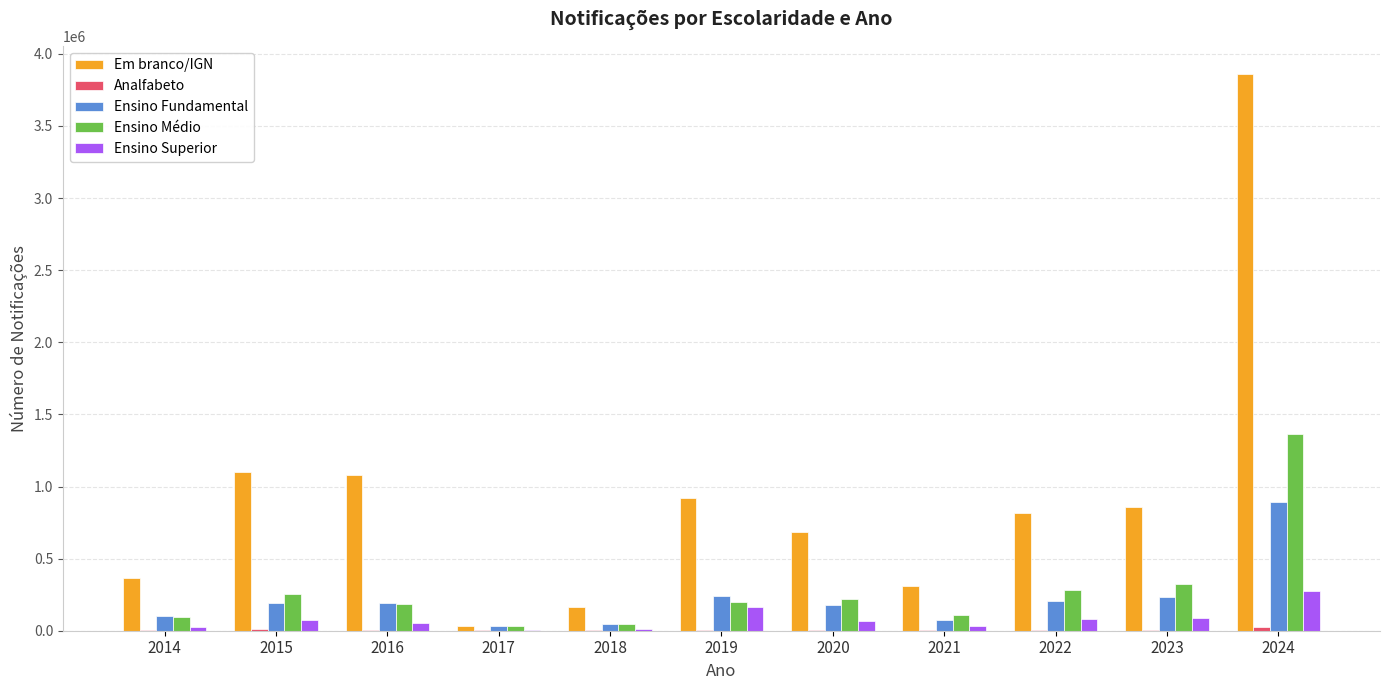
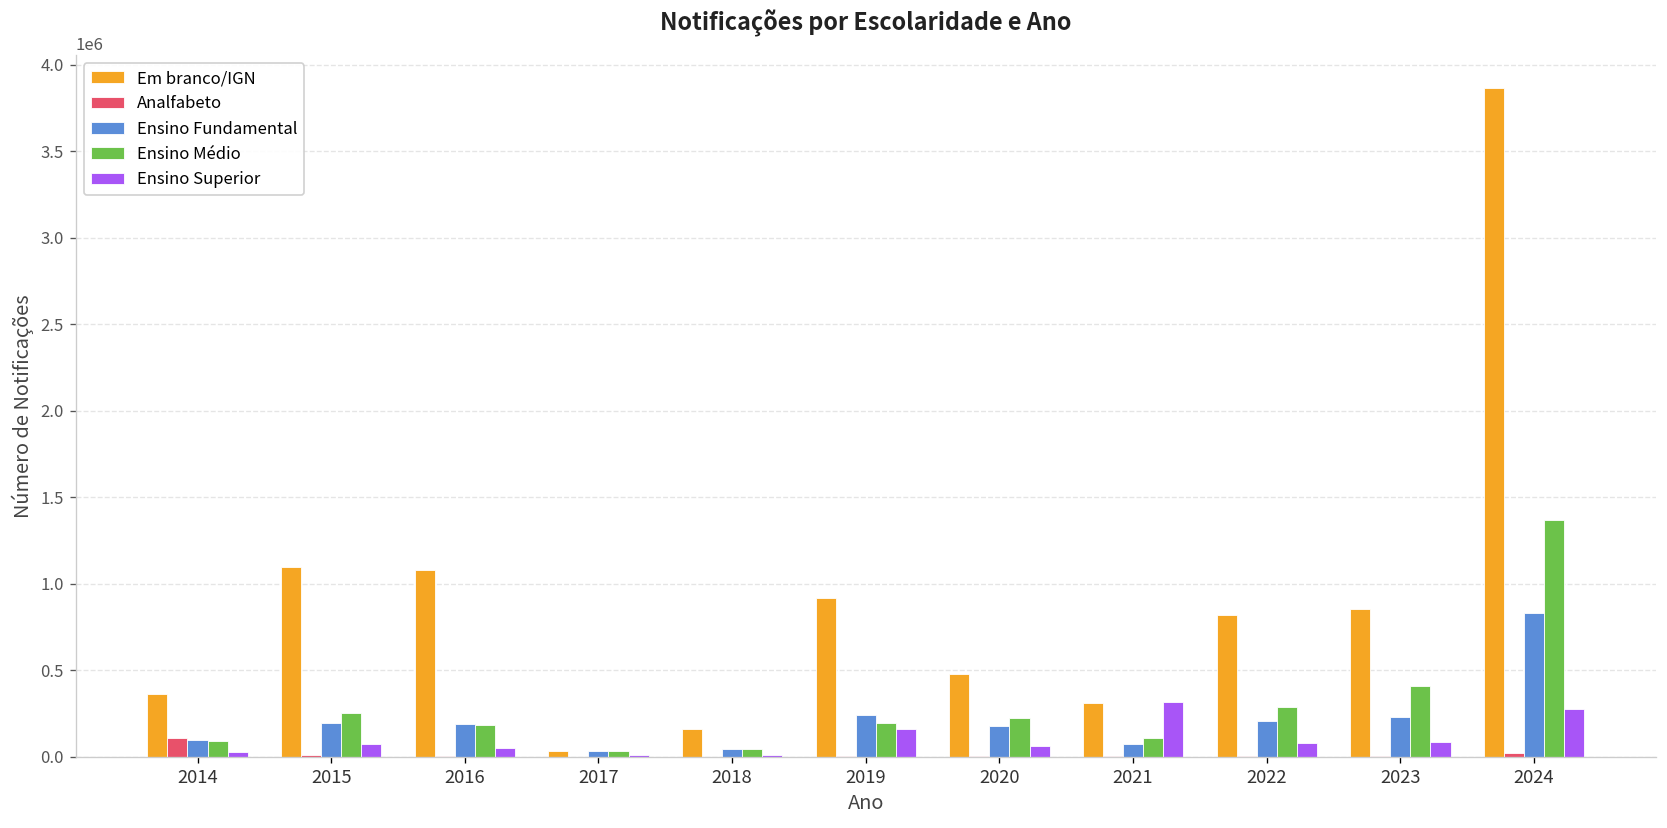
  {
    "Em branco/IGN": {
      "2014": 360000,
      "2015": 1100000,
      "2016": 1080000,
      "2017": 30000,
      "2018": 160000,
      "2019": 920000,
-     "2020": 690000,
+     "2020": 480000,
      "2021": 310000,
      "2022": 820000,
      "2023": 860000,
      "2024": 3860000
    },
    "Analfabeto": {
-     "2014": 0,
+     "2014": 110000,
      "2024": 20000
    },
    "Ensino Fundamental": {
      "2014": 100000,
      "2015": 190000,
      "2016": 190000,
      "2017": 30000,
      "2018": 40000,
      "2019": 240000,
      "2020": 180000,
      "2021": 80000,
      "2022": 200000,
      "2023": 230000,
-     "2024": 890000
+     "2024": 830000
    },
    "Ensino Médio": {
      "2014": 90000,
      "2015": 260000,
      "2016": 190000,
      "2017": 30000,
      "2018": 50000,
      "2019": 200000,
      "2020": 220000,
      "2021": 110000,
      "2022": 290000,
-     "2023": 330000,
+     "2023": 410000,
      "2024": 1370000
    },
    "Ensino Superior": {
      "2014": 30000,
      "2015": 70000,
      "2016": 50000,
      "2019": 160000,
      "2020": 60000,
-     "2021": 30000,
+     "2021": 320000,
      "2022": 80000,
      "2023": 90000,
      "2024": 280000
    }
  }
